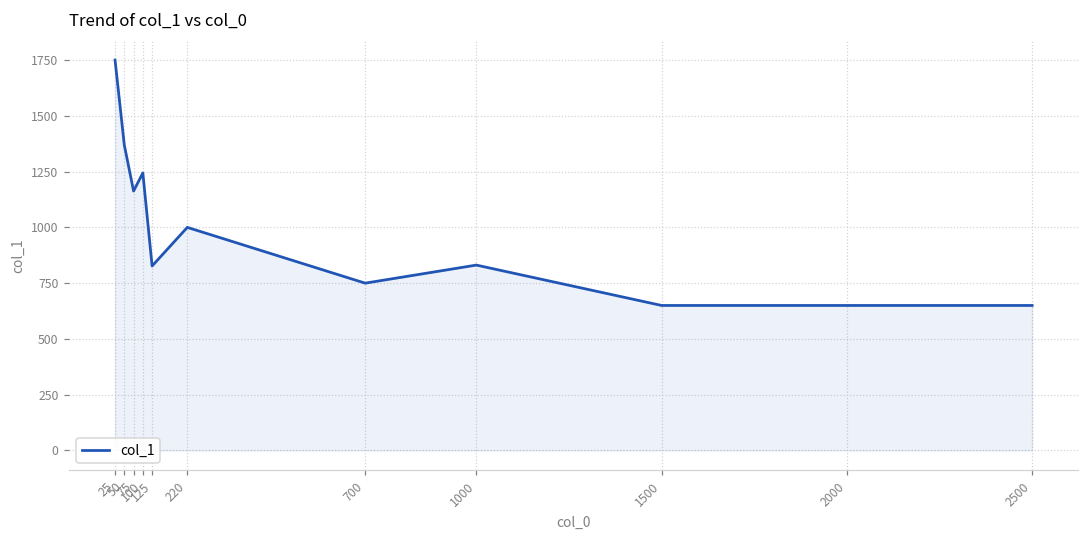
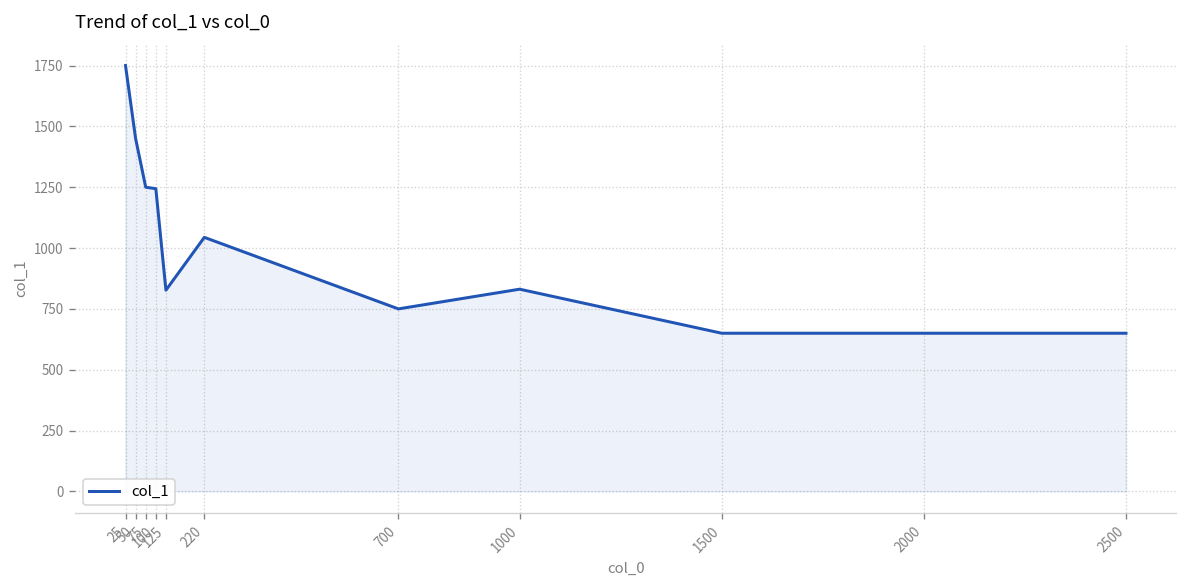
  {
    "25": 1750,
-   "50": 1370,
-   "75": 1160,
+   "50": 1450,
+   "75": 1250,
    "100": 1240,
    "125": 830,
-   "220": 1000,
+   "220": 1040,
    "700": 750,
    "1000": 830,
    "1500": 650,
    "2000": 650,
    "2500": 650
  }
